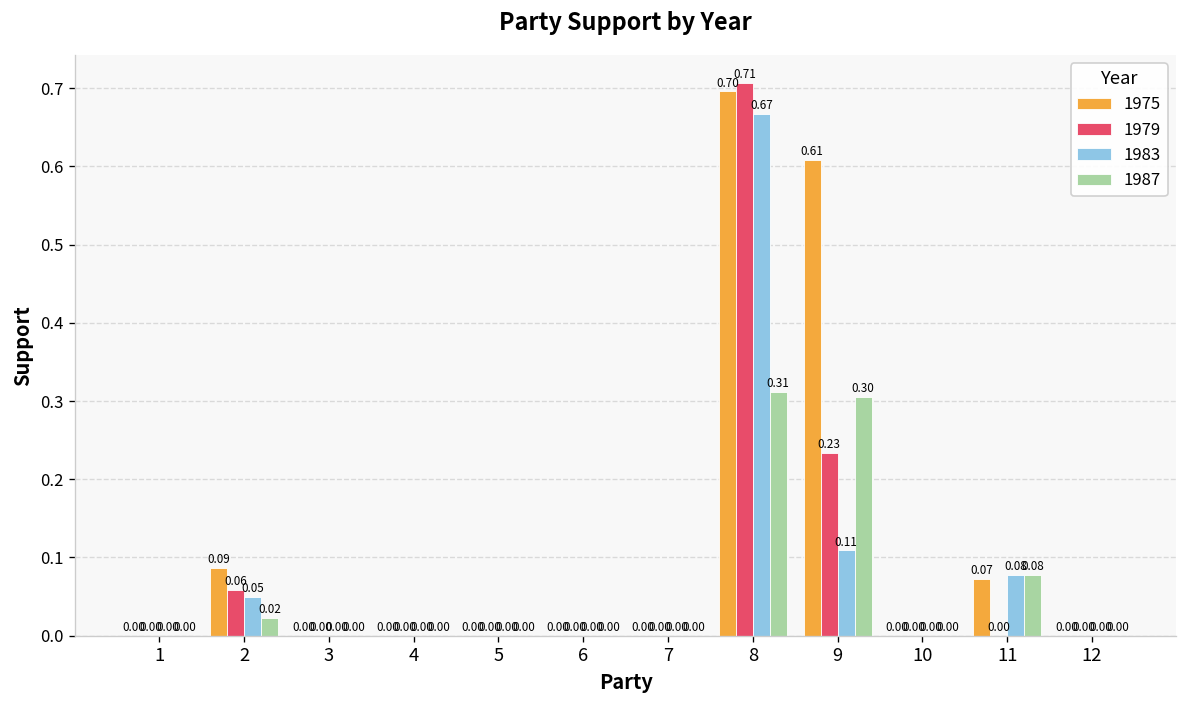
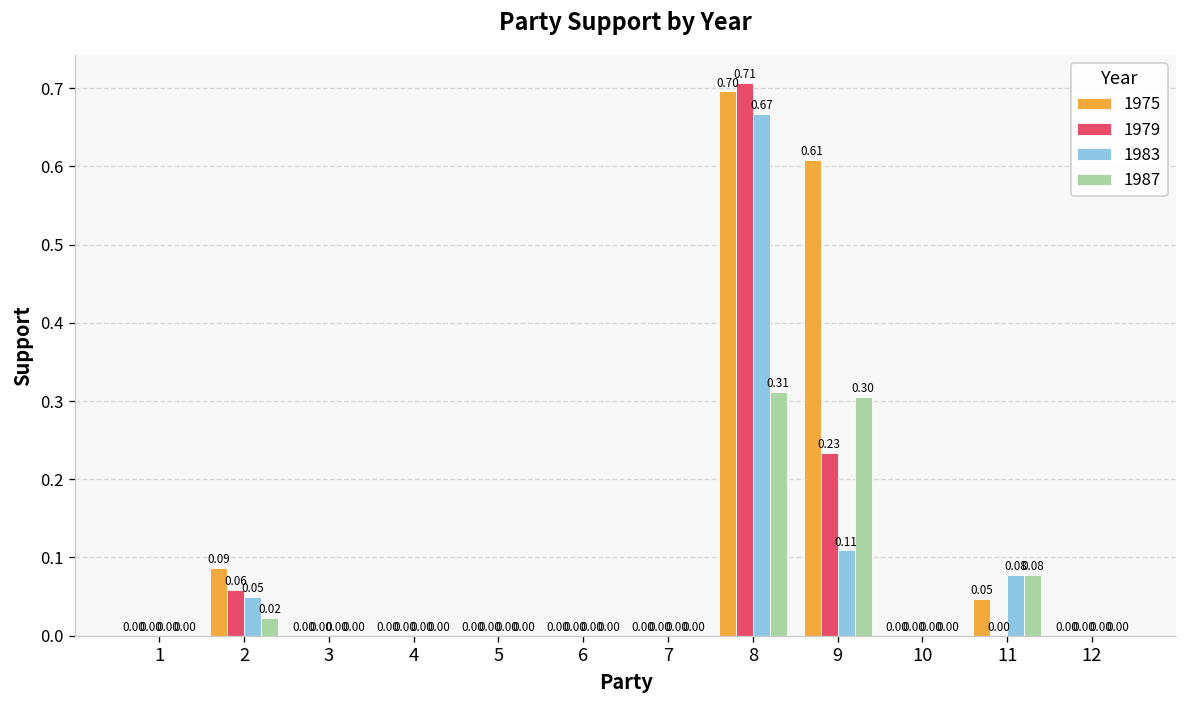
  {
    "1975": {
      "2": 0.09,
      "8": 0.70,
      "9": 0.61,
-     "11": 0.07
+     "11": 0.05
    },
    "1979": {
      "2": 0.06,
      "8": 0.71,
      "9": 0.23,
      "11": 0.00
    },
    "1983": {
      "2": 0.05,
      "8": 0.67,
      "9": 0.11
    },
    "1987": {
      "2": 0.02,
      "8": 0.31,
      "9": 0.30
    }
  }
